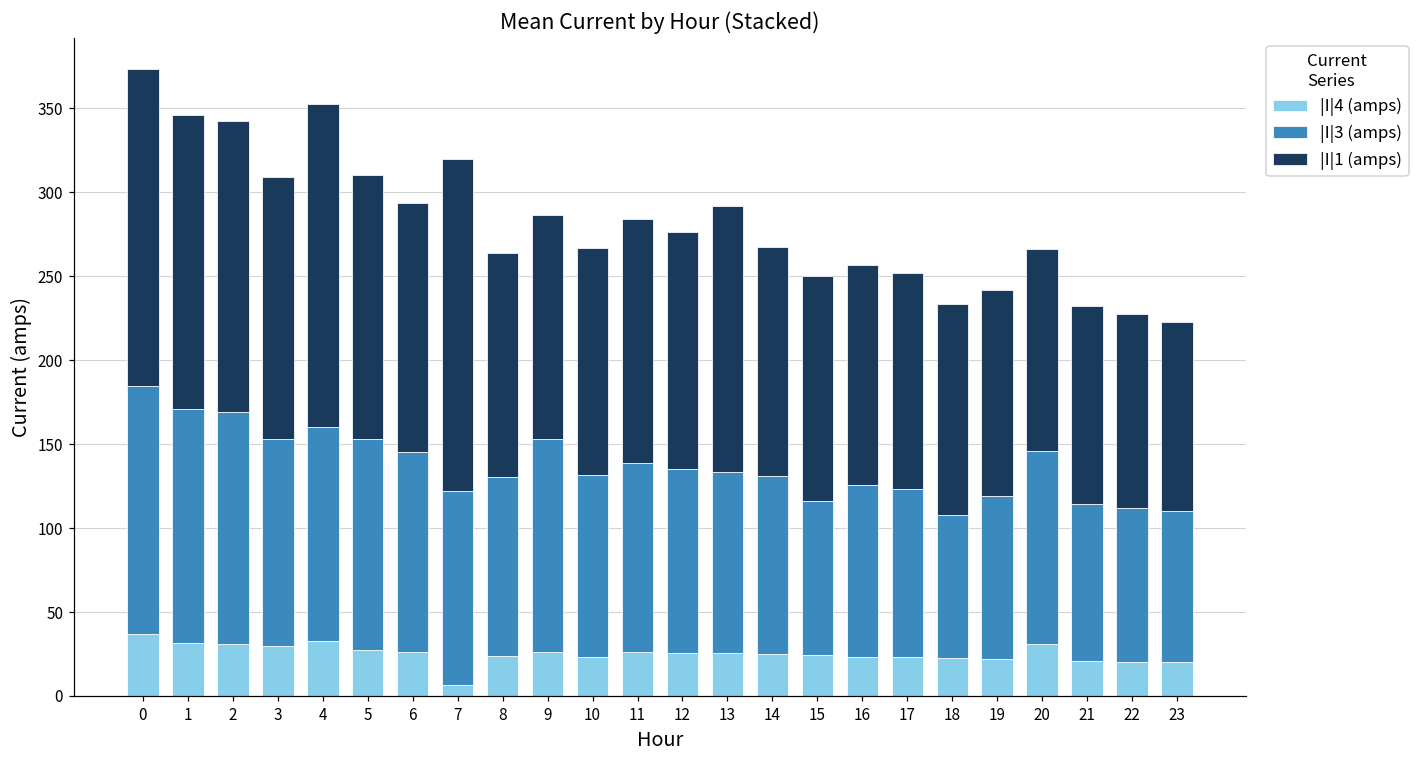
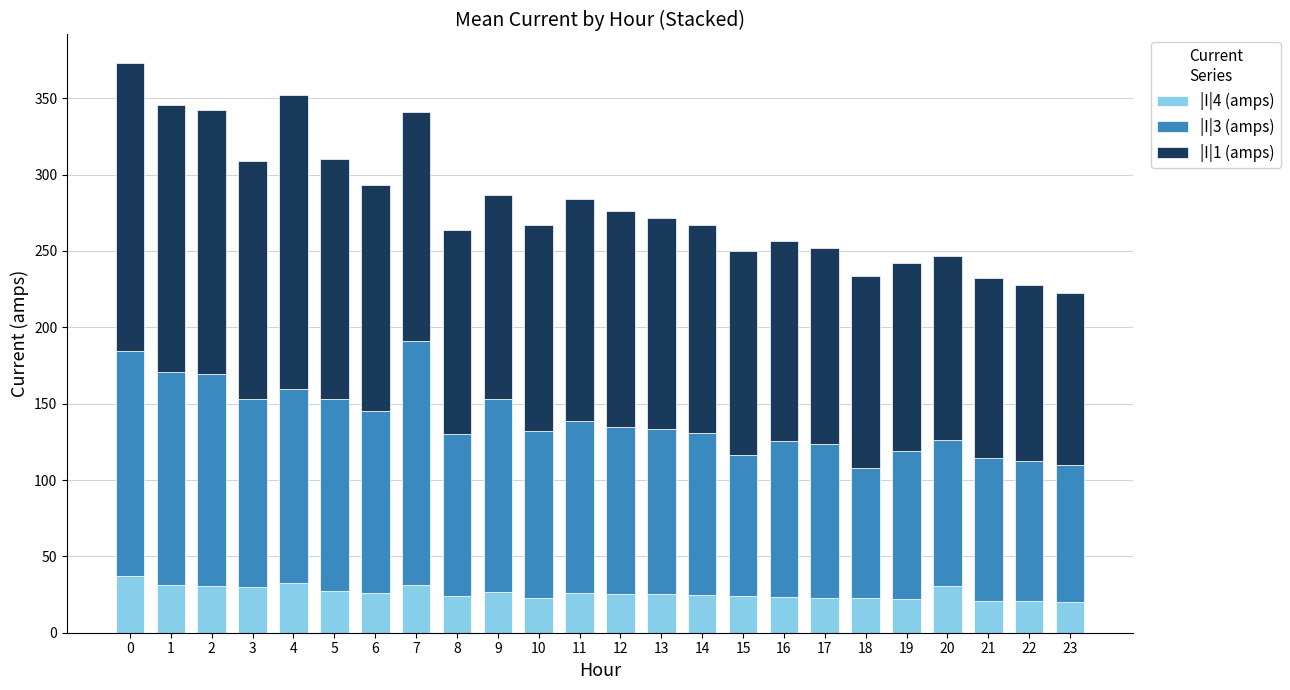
  {
    "|I|4 (amps)": {
      "0": 37,
      "1": 31,
      "2": 31,
      "3": 30,
      "4": 33,
      "5": 28,
      "6": 26,
-     "7": 6,
+     "7": 31,
      "8": 24,
      "9": 26,
      "10": 23,
      "11": 26,
      "12": 26,
      "13": 25,
      "14": 25,
      "15": 24,
      "16": 24,
      "17": 23,
      "18": 23,
      "19": 22,
      "20": 31,
      "21": 21,
      "22": 21,
      "23": 20
    },
    "|I|3 (amps)": {
      "0": 148,
      "1": 140,
      "2": 138,
      "3": 123,
      "4": 127,
      "5": 126,
      "6": 119,
-     "7": 116,
+     "7": 160,
      "8": 106,
      "9": 127,
      "10": 109,
      "11": 113,
      "12": 109,
      "13": 108,
      "14": 106,
      "15": 92,
      "16": 102,
      "17": 100,
      "18": 85,
      "19": 97,
-     "20": 115,
+     "20": 95,
      "21": 93,
      "22": 92,
      "23": 90
    },
    "|I|1 (amps)": {
      "0": 189,
      "1": 175,
      "2": 173,
      "3": 156,
      "4": 192,
      "5": 157,
      "6": 148,
-     "7": 198,
+     "7": 150,
      "8": 133,
      "9": 133,
      "10": 135,
      "11": 145,
      "12": 141,
-     "13": 158,
+     "13": 139,
      "14": 136,
      "15": 133,
      "16": 131,
      "17": 128,
      "18": 126,
      "19": 123,
      "20": 120,
      "21": 118,
      "22": 115,
      "23": 113
    }
  }
